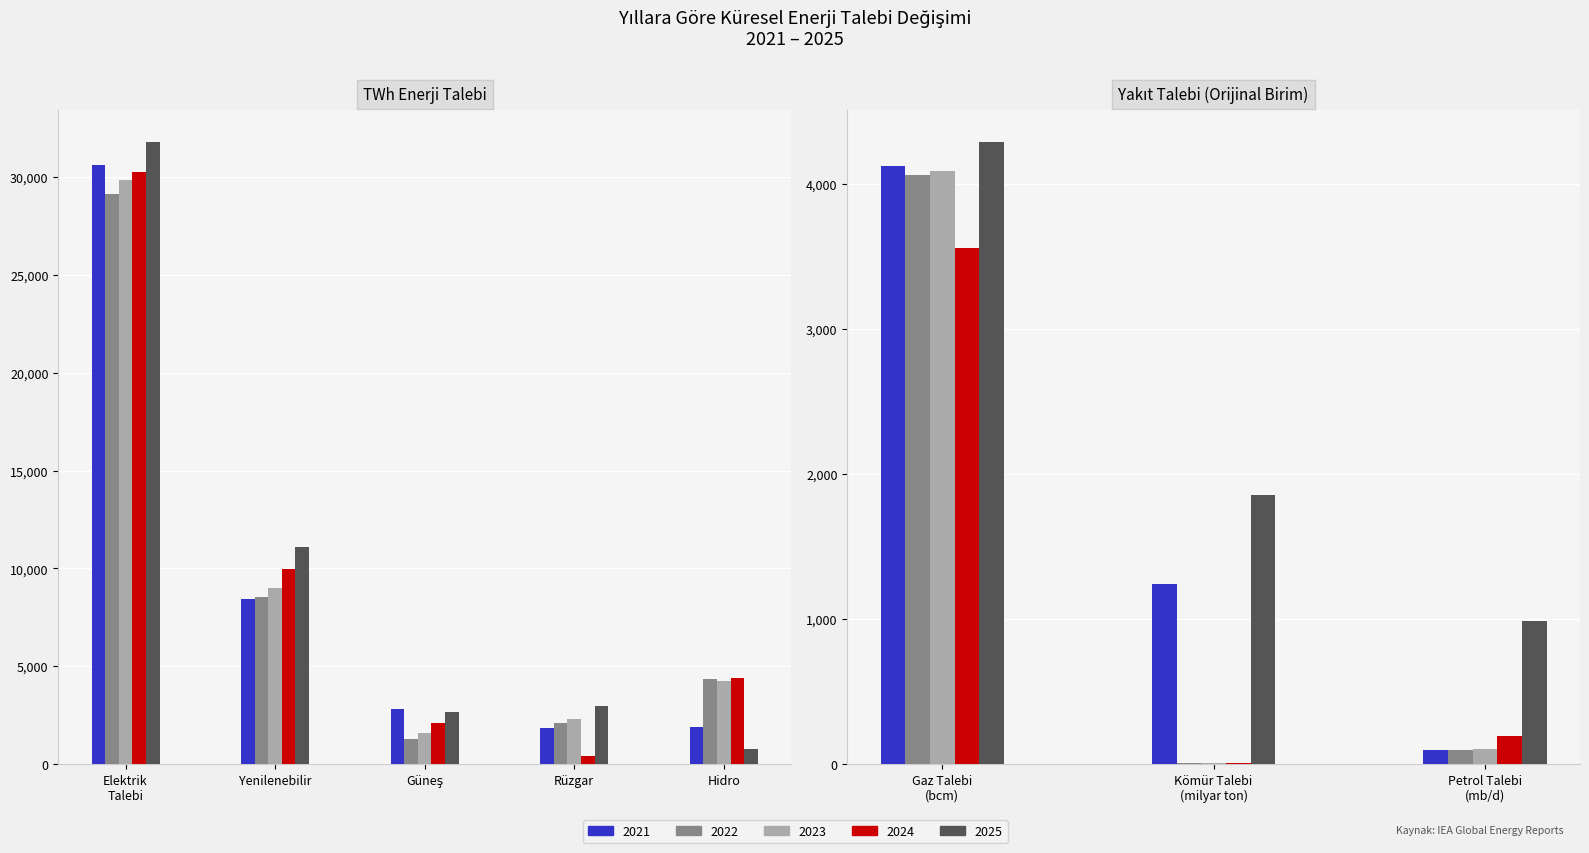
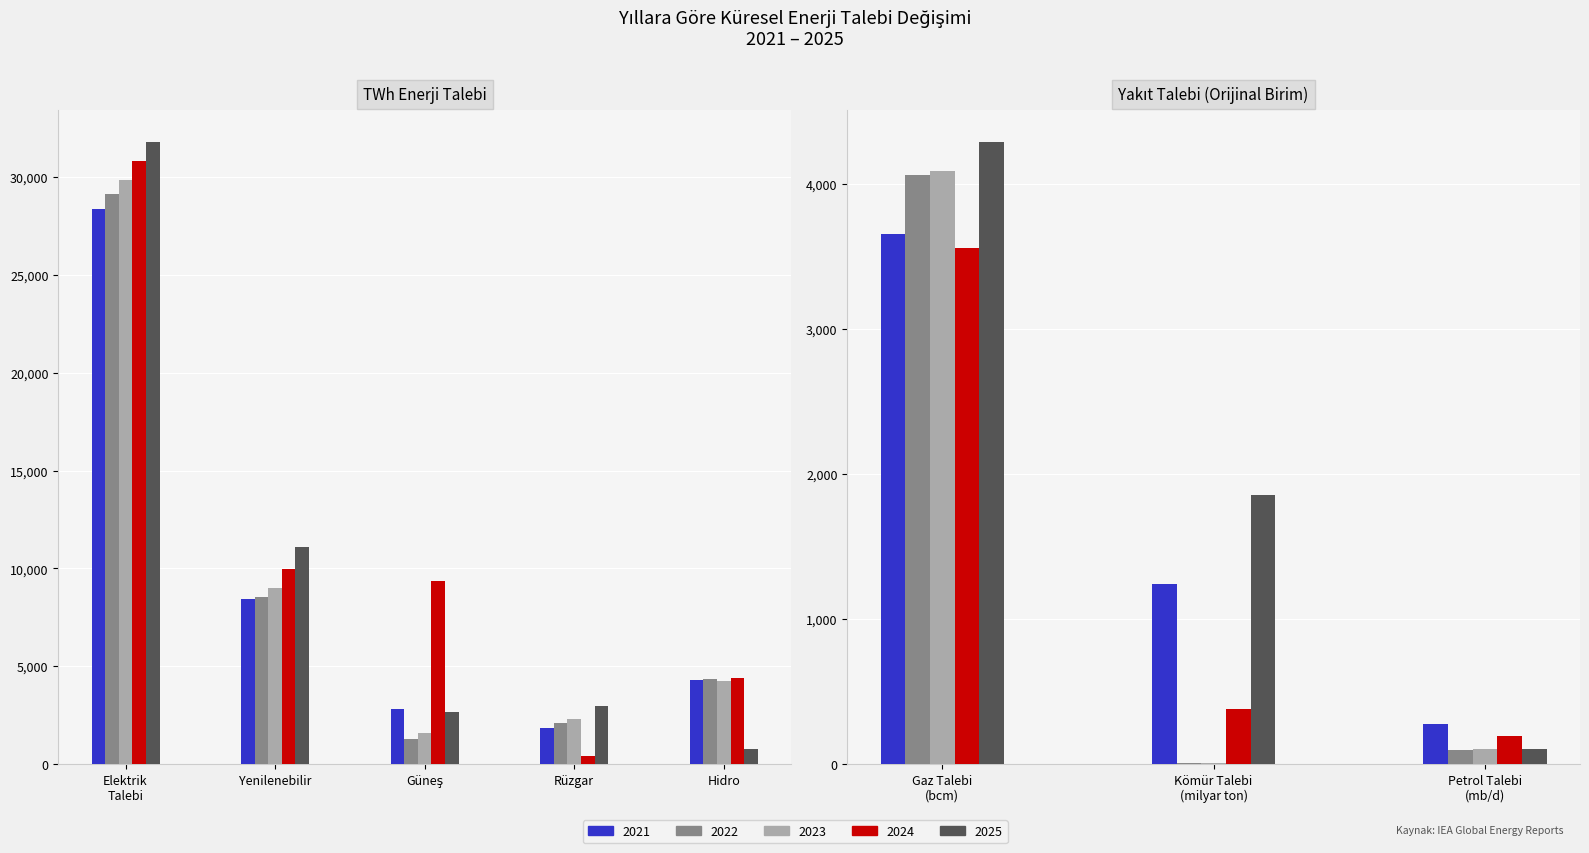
  {
    "TWh Enerji Talebi": {
      "2021": {
-       "Elektrik Talebi": "30,600",
+       "Elektrik Talebi": "28,300",
        "Yenilenebilir": "8,500",
        "Güneş": "2,800",
        "Rüzgar": "1,900",
-       "Hidro": "1,900"
+       "Hidro": "4,300"
      },
      "2024": {
-       "Elektrik Talebi": "30,200",
+       "Elektrik Talebi": "30,800",
        "Yenilenebilir": "9,900",
-       "Güneş": "2,100",
+       "Güneş": "9,400",
        "Rüzgar": "400",
        "Hidro": "4,400"
      },
      "2025": {
        "Elektrik Talebi": "31,800",
        "Yenilenebilir": "11,100",
        "Güneş": "2,700",
        "Rüzgar": "3,000",
        "Hidro": "800"
      }
    },
    "Yakıt Talebi (Orijinal Birim)": {
      "2021": {
-       "Gaz Talebi (bcm)": "4,120",
+       "Gaz Talebi (bcm)": "3,660",
        "Kömür Talebi (milyar ton)": "1,240",
-       "Petrol Talebi (mb/d)": "100"
+       "Petrol Talebi (mb/d)": "280"
      },
      "2024": {
        "Gaz Talebi (bcm)": "3,560",
-       "Kömür Talebi (milyar ton)": "10",
+       "Kömür Talebi (milyar ton)": "380",
        "Petrol Talebi (mb/d)": "190"
      },
      "2025": {
        "Gaz Talebi (bcm)": "4,290",
        "Kömür Talebi (milyar ton)": "1,850",
-       "Petrol Talebi (mb/d)": "990"
+       "Petrol Talebi (mb/d)": "100"
      }
    }
  }
